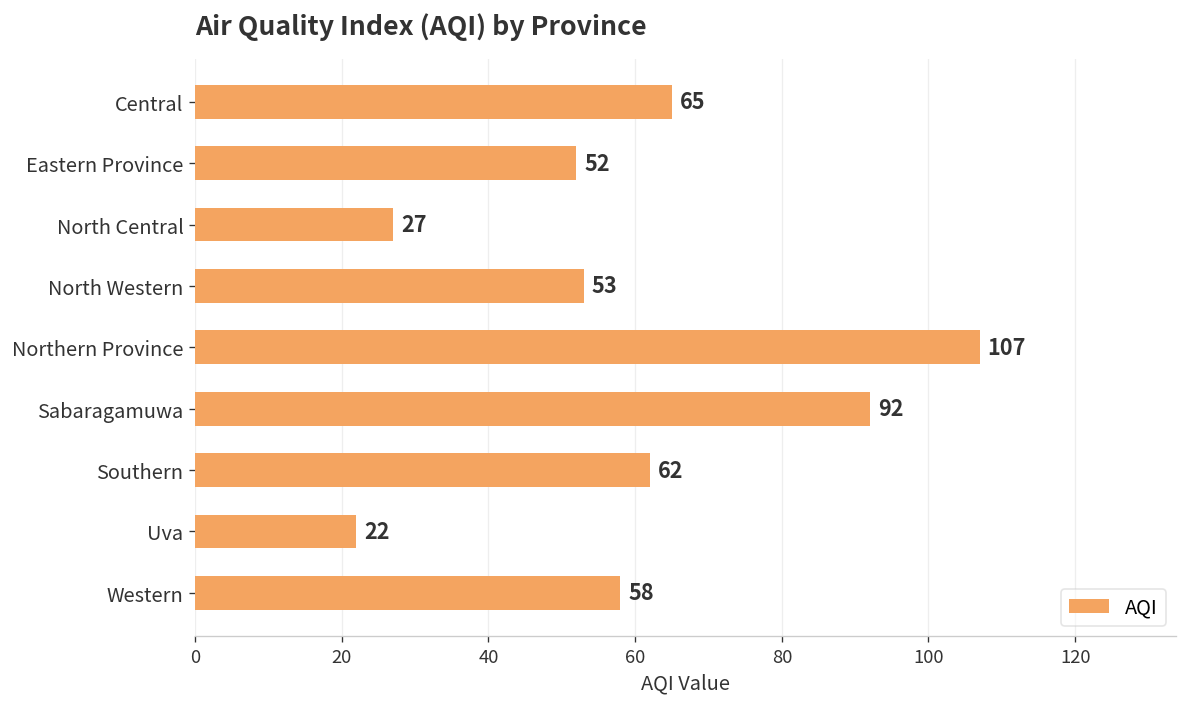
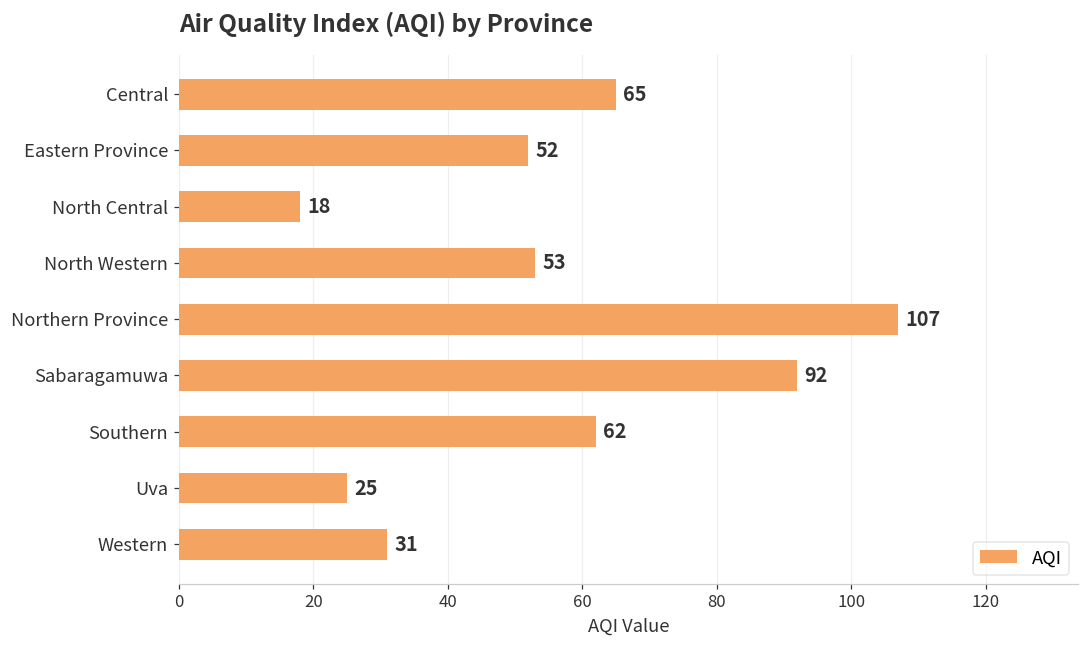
  {
    "Central": 65,
    "Eastern Province": 52,
-   "North Central": 27,
+   "North Central": 18,
    "North Western": 53,
    "Northern Province": 107,
    "Sabaragamuwa": 92,
    "Southern": 62,
-   "Uva": 22,
-   "Western": 58
+   "Uva": 25,
+   "Western": 31
  }
